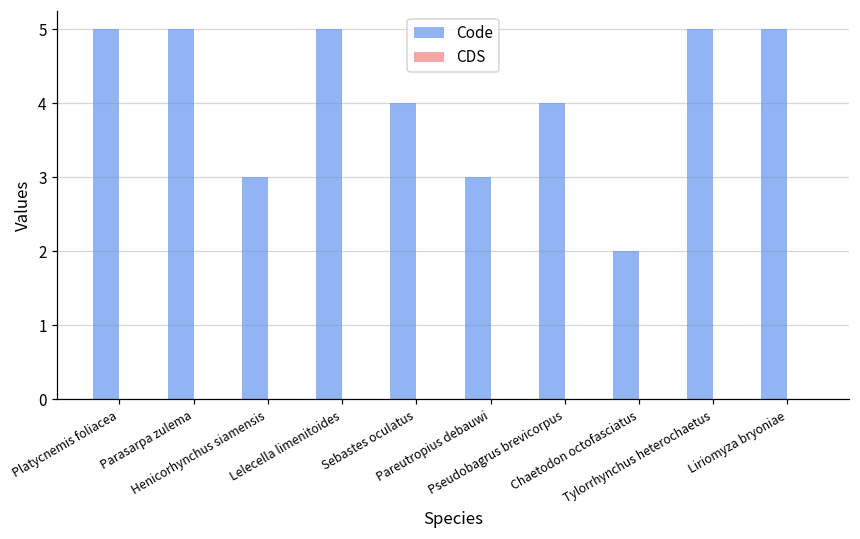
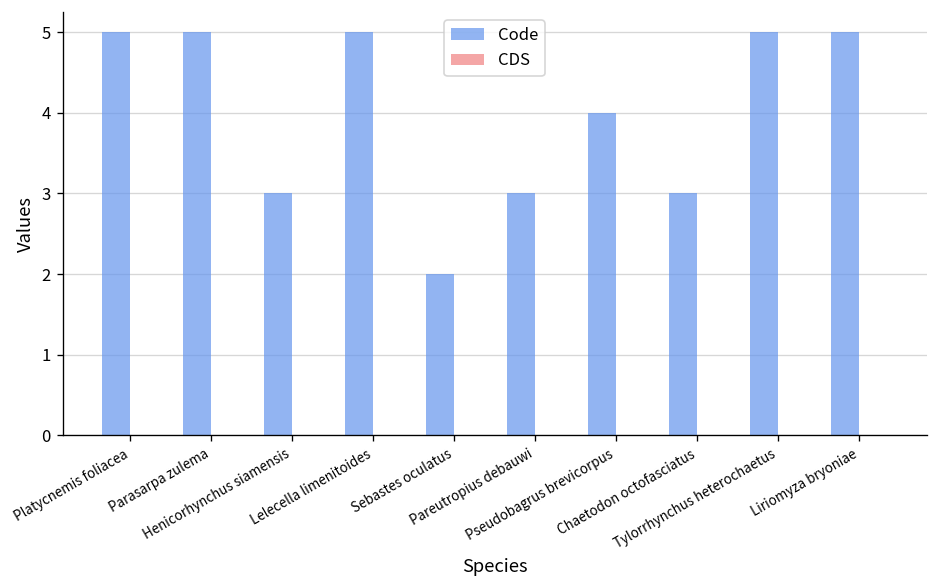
  {
    "Code": {
      "Platycnemis foliacea": 5,
      "Parasarpa zulema": 5,
      "Henicorhynchus siamensis": 3,
      "Lelecella limenitoides": 5,
-     "Sebastes oculatus": 4,
+     "Sebastes oculatus": 2,
      "Pareutropius debauwi": 3,
      "Pseudobagrus brevicorpus": 4,
-     "Chaetodon octofasciatus": 2,
+     "Chaetodon octofasciatus": 3,
      "Tylorrhynchus heterochaetus": 5,
      "Liriomyza bryoniae": 5
    },
    "CDS": {
      "Platycnemis foliacea": 0,
      "Parasarpa zulema": 0,
      "Henicorhynchus siamensis": 0,
      "Lelecella limenitoides": 0,
      "Sebastes oculatus": 0,
      "Pareutropius debauwi": 0,
      "Pseudobagrus brevicorpus": 0,
      "Chaetodon octofasciatus": 0,
      "Tylorrhynchus heterochaetus": 0,
      "Liriomyza bryoniae": 0
    }
  }
